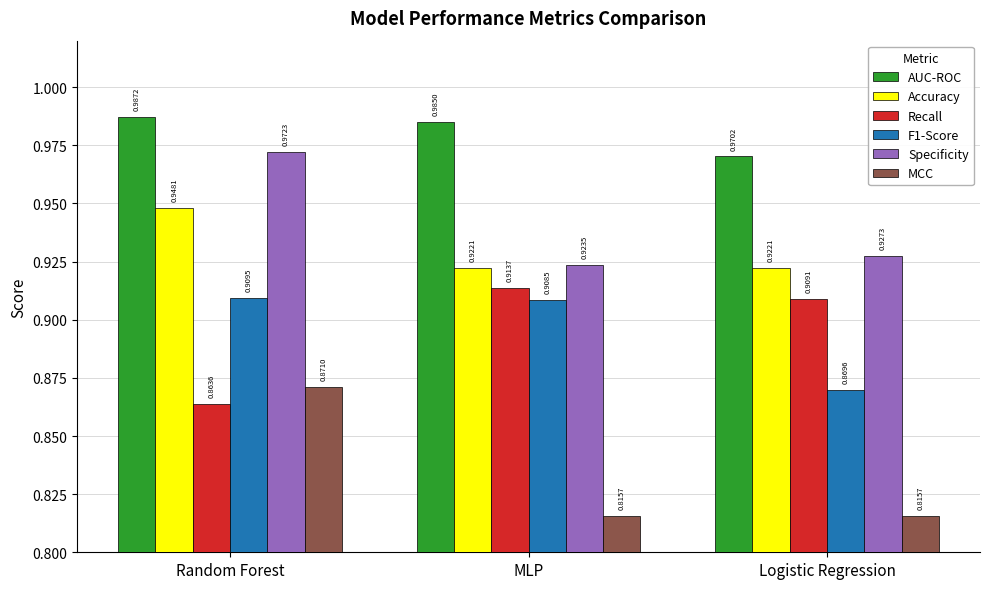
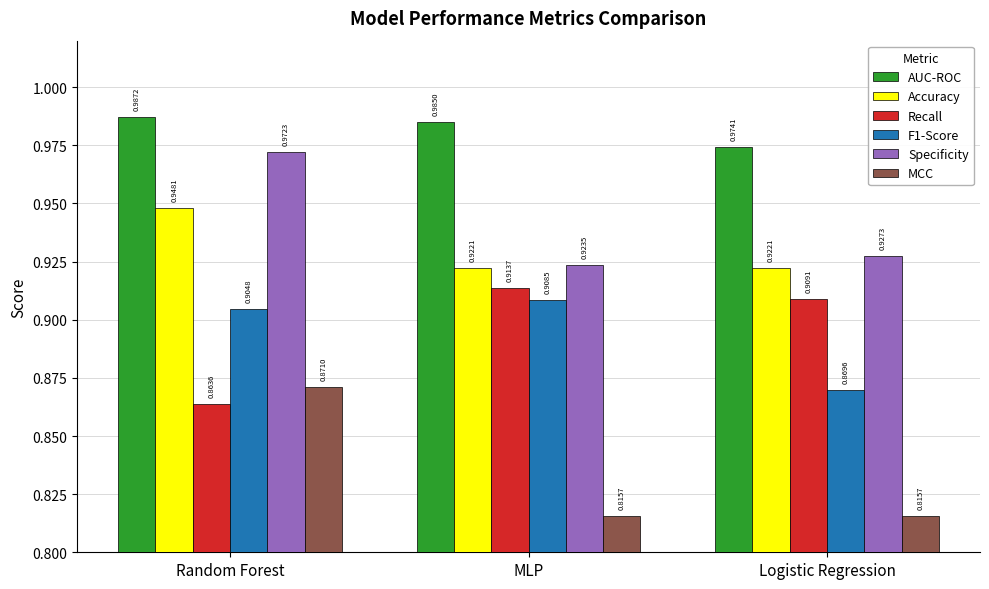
  {
    "AUC-ROC": {
      "Random Forest": 0.9872,
      "MLP": 0.9850,
-     "Logistic Regression": 0.9702
+     "Logistic Regression": 0.9741
    },
    "Accuracy": {
      "Random Forest": 0.9481,
      "MLP": 0.9221,
      "Logistic Regression": 0.9221
    },
    "Recall": {
      "Random Forest": 0.8636,
      "MLP": 0.9137,
      "Logistic Regression": 0.9091
    },
    "F1-Score": {
-     "Random Forest": 0.9095,
+     "Random Forest": 0.9048,
      "MLP": 0.9085,
      "Logistic Regression": 0.8696
    },
    "Specificity": {
      "Random Forest": 0.9723,
      "MLP": 0.9235,
      "Logistic Regression": 0.9273
    },
    "MCC": {
      "Random Forest": 0.8710,
      "MLP": 0.8157,
      "Logistic Regression": 0.8157
    }
  }
